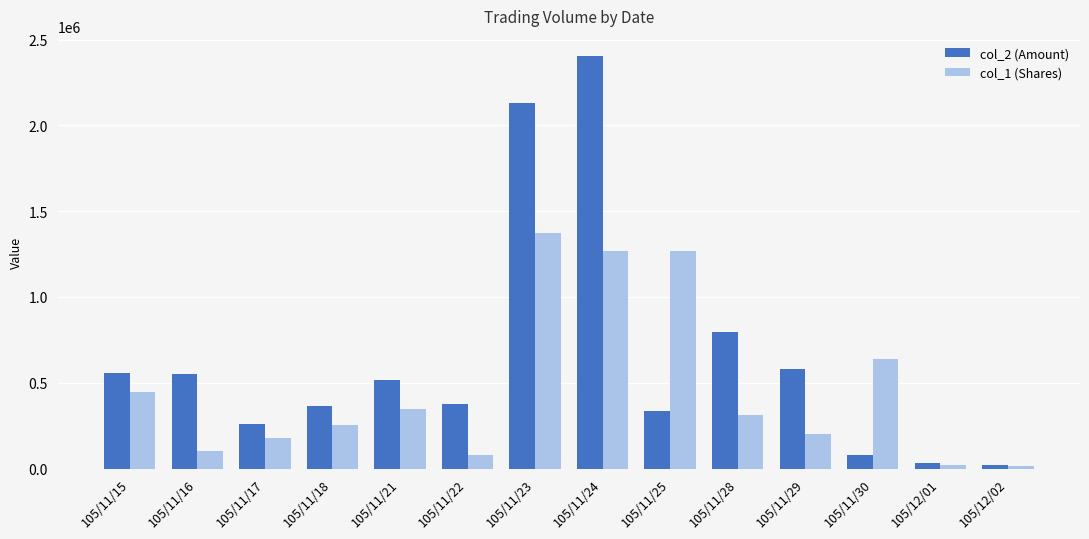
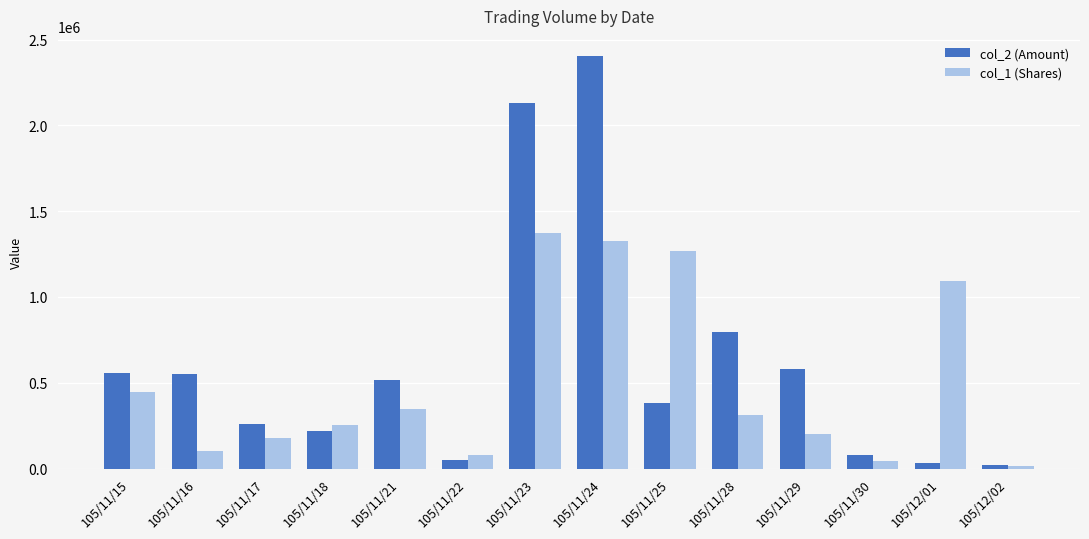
  {
    "col_2 (Amount)": {
      "105/11/15": 560000,
      "105/11/16": 550000,
      "105/11/17": 260000,
-     "105/11/18": 370000,
+     "105/11/18": 220000,
      "105/11/21": 520000,
-     "105/11/22": 380000,
+     "105/11/22": 50000,
      "105/11/23": 2130000,
      "105/11/24": 2400000,
-     "105/11/25": 330000,
+     "105/11/25": 380000,
      "105/11/28": 790000,
      "105/11/29": 580000,
      "105/11/30": 80000,
      "105/12/01": 30000,
      "105/12/02": 20000
    },
    "col_1 (Shares)": {
      "105/11/15": 440000,
      "105/11/16": 100000,
      "105/11/17": 180000,
      "105/11/18": 260000,
      "105/11/21": 350000,
      "105/11/22": 80000,
      "105/11/23": 1370000,
-     "105/11/24": 1270000,
+     "105/11/24": 1330000,
      "105/11/25": 1270000,
      "105/11/28": 310000,
      "105/11/29": 200000,
-     "105/11/30": 640000,
-     "105/12/01": 20000,
+     "105/11/30": 50000,
+     "105/12/01": 1090000,
      "105/12/02": 20000
    }
  }
